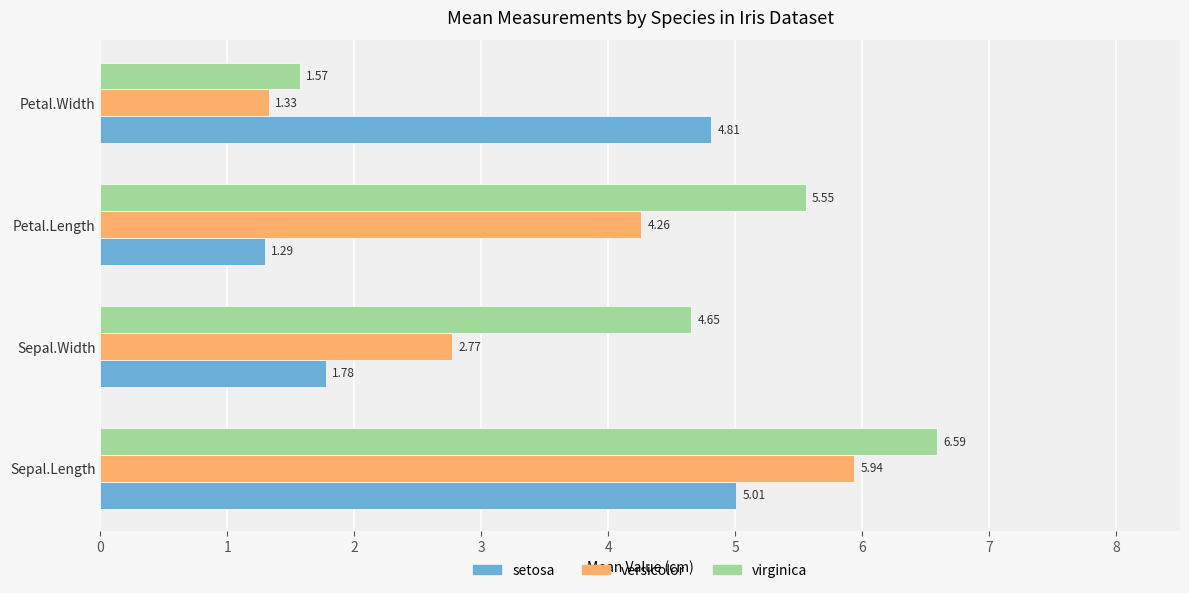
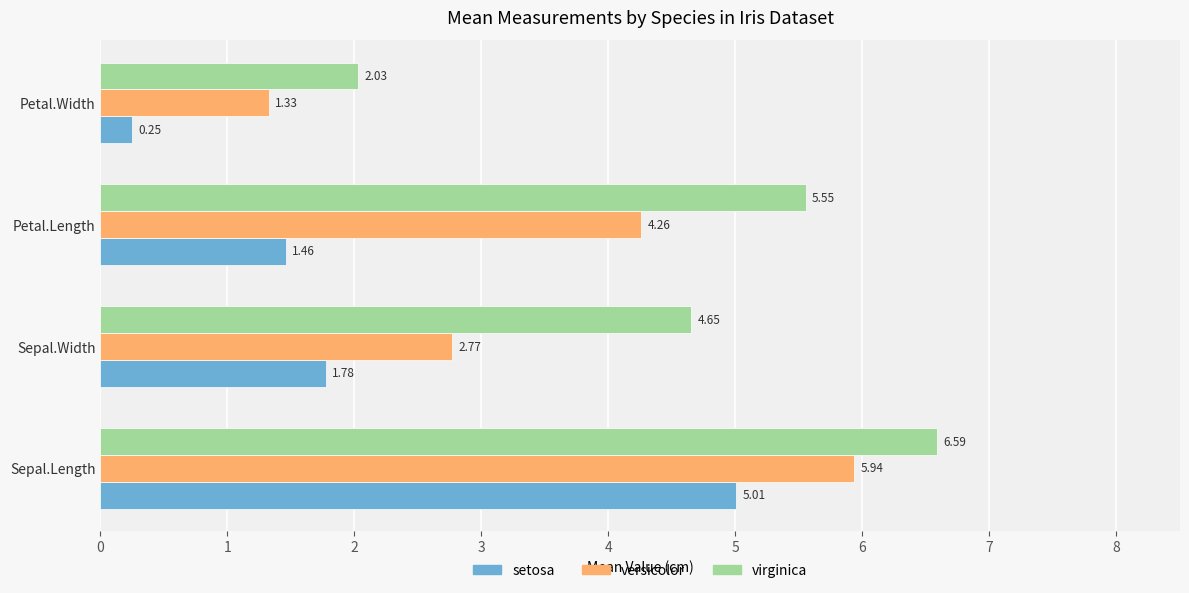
  {
    "setosa": {
-     "Petal.Width": 4.81,
-     "Petal.Length": 1.29,
+     "Petal.Width": 0.25,
+     "Petal.Length": 1.46,
      "Sepal.Width": 1.78,
      "Sepal.Length": 5.01
    },
    "versicolor": {
      "Petal.Width": 1.33,
      "Petal.Length": 4.26,
      "Sepal.Width": 2.77,
      "Sepal.Length": 5.94
    },
    "virginica": {
-     "Petal.Width": 1.57,
+     "Petal.Width": 2.03,
      "Petal.Length": 5.55,
      "Sepal.Width": 4.65,
      "Sepal.Length": 6.59
    }
  }
